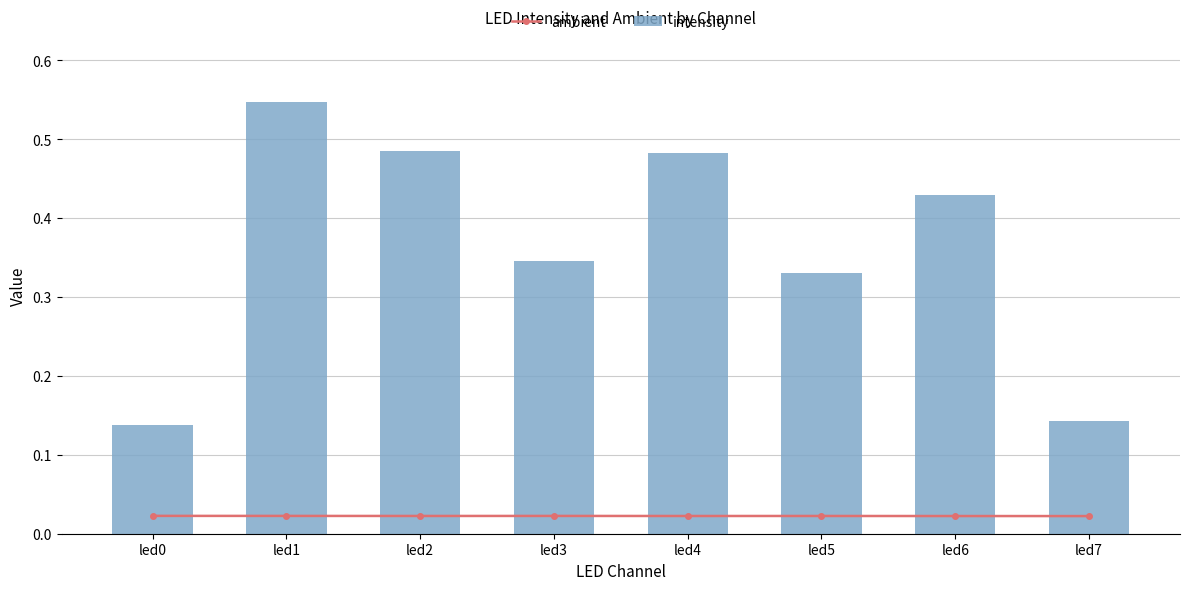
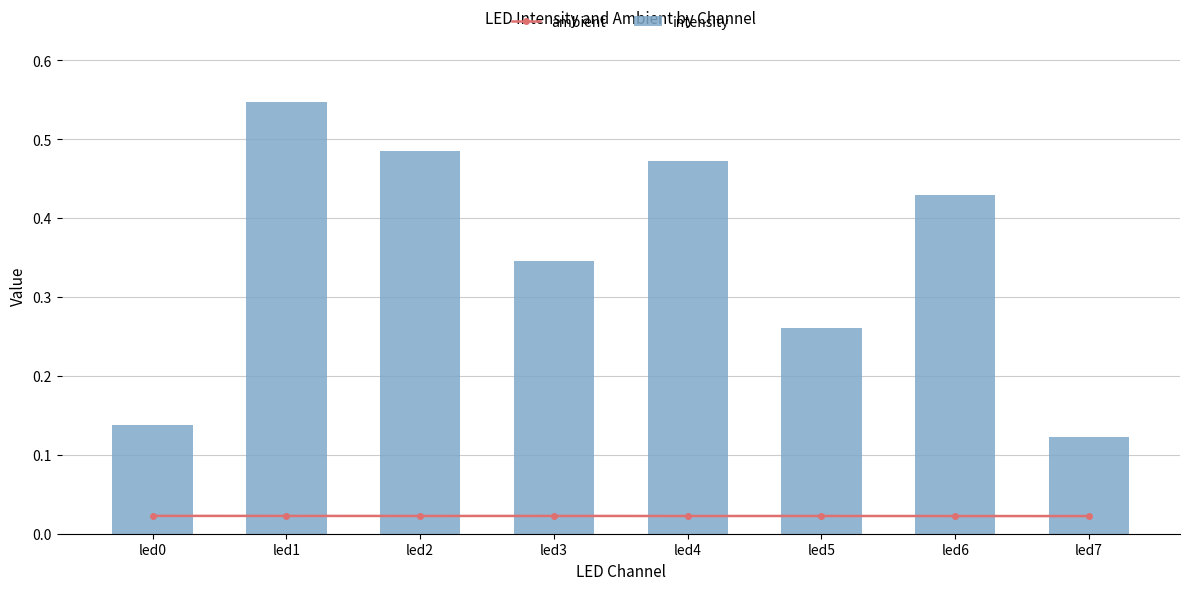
  {
    "ambient": {
      "led0": 0.02,
      "led1": 0.02,
      "led2": 0.02,
      "led3": 0.02,
      "led4": 0.02,
      "led5": 0.02,
      "led6": 0.02,
      "led7": 0.02
    },
    "intensity": {
      "led0": 0.14,
      "led1": 0.55,
      "led2": 0.48,
      "led3": 0.35,
-     "led4": 0.48,
-     "led5": 0.33,
+     "led4": 0.47,
+     "led5": 0.26,
      "led6": 0.43,
-     "led7": 0.14
+     "led7": 0.12
    }
  }
